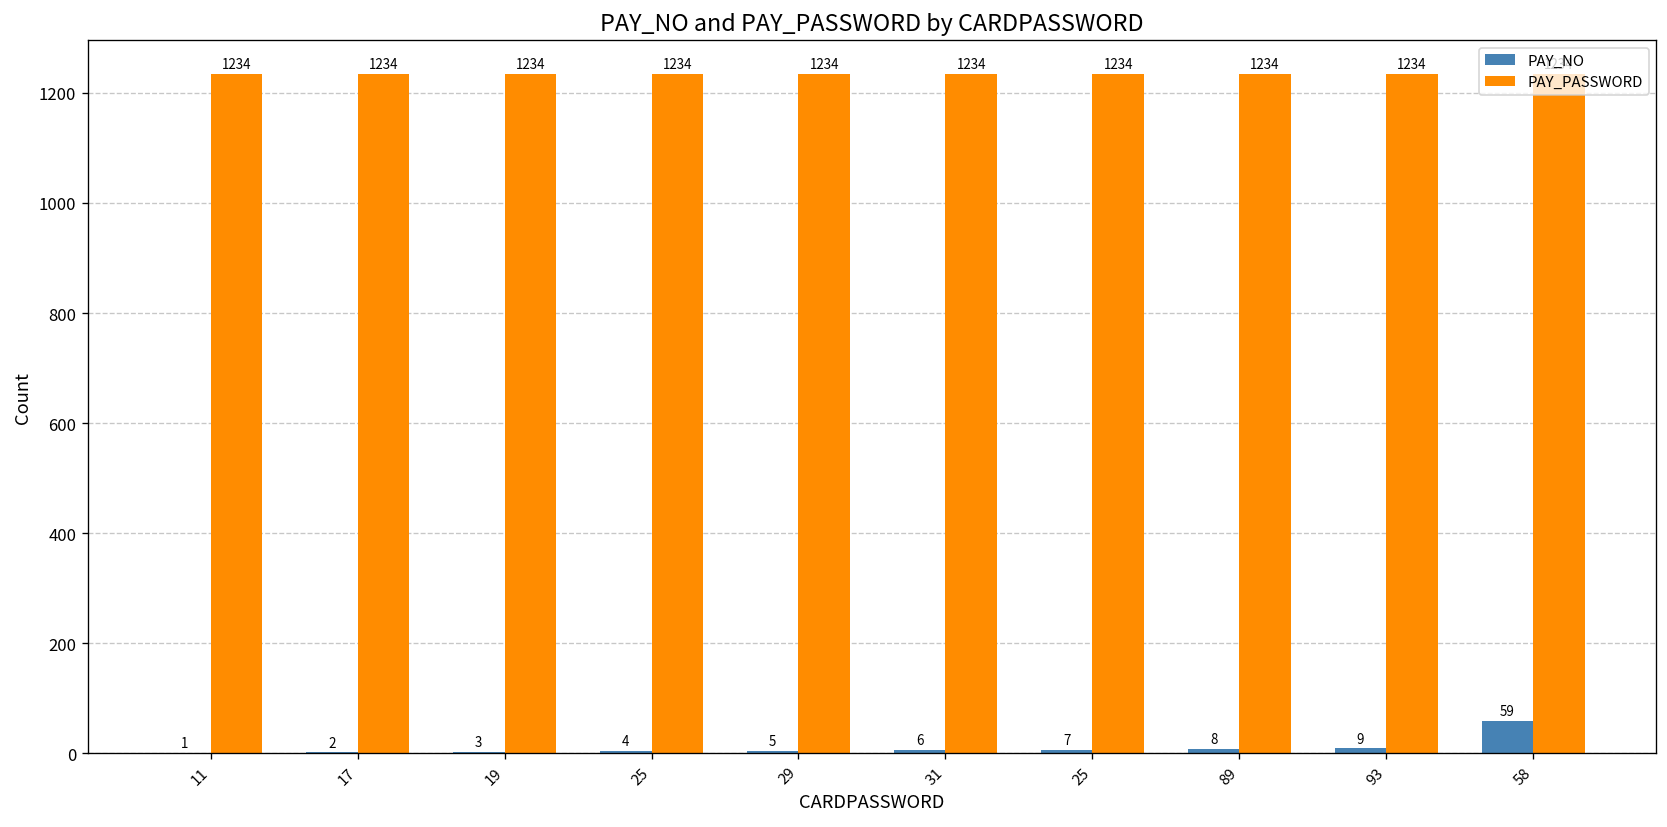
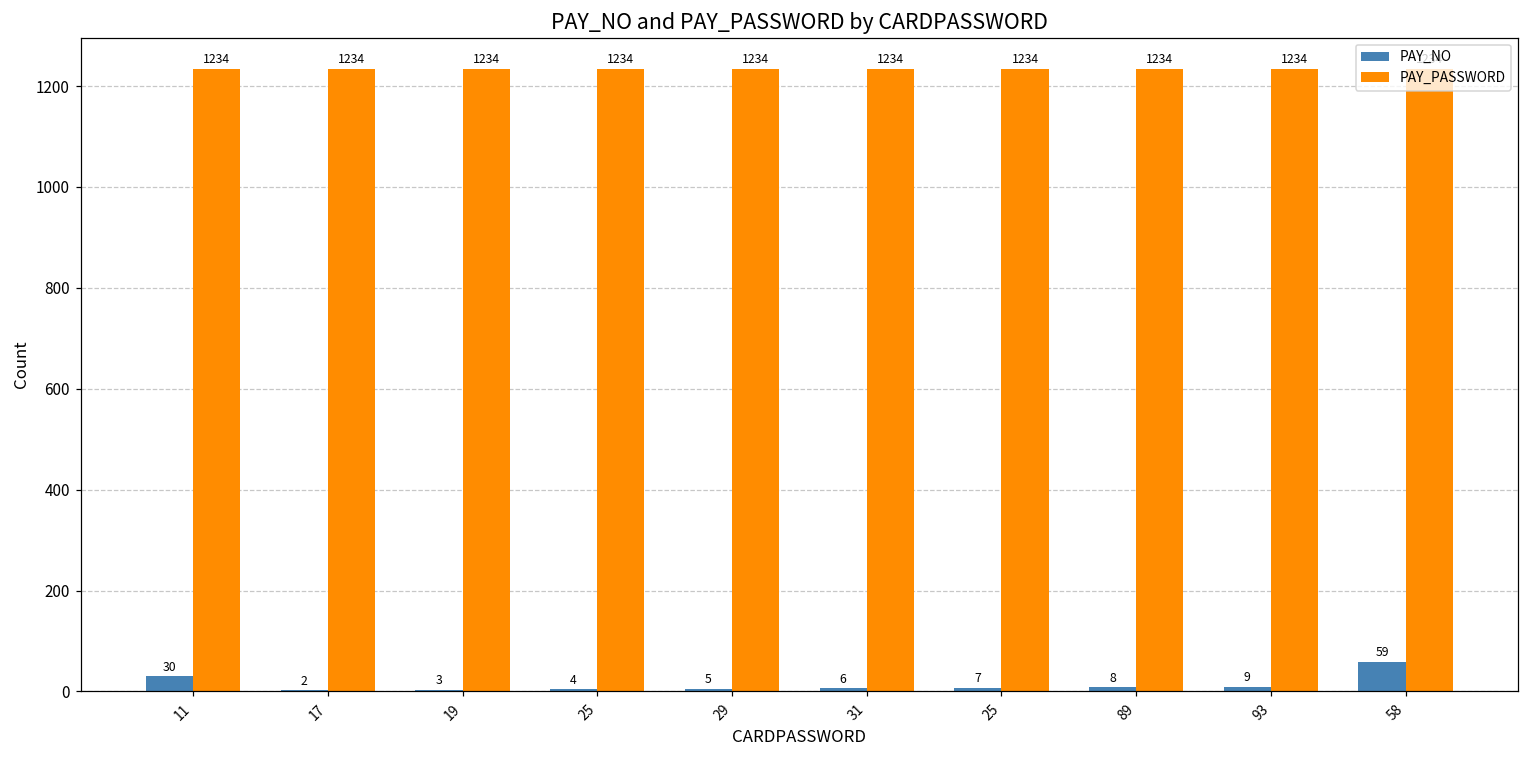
  {
    "PAY_NO": {
-     "11": 1,
+     "11": 30,
      "17": 2,
      "19": 3,
      "29": 5,
      "31": 6,
      "89": 8,
      "93": 9,
      "58": 59
    },
    "PAY_PASSWORD": {
      "11": 1234,
      "17": 1234,
      "19": 1234,
      "29": 1234,
      "31": 1234,
      "89": 1234,
      "93": 1234
    }
  }
